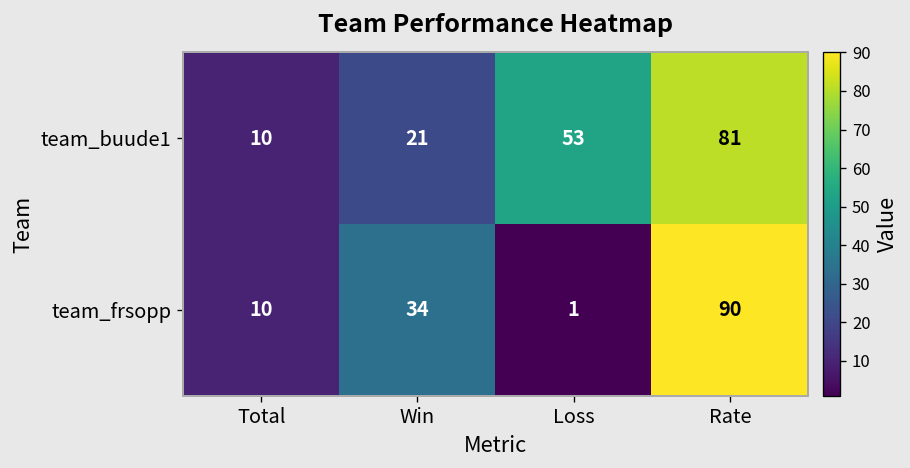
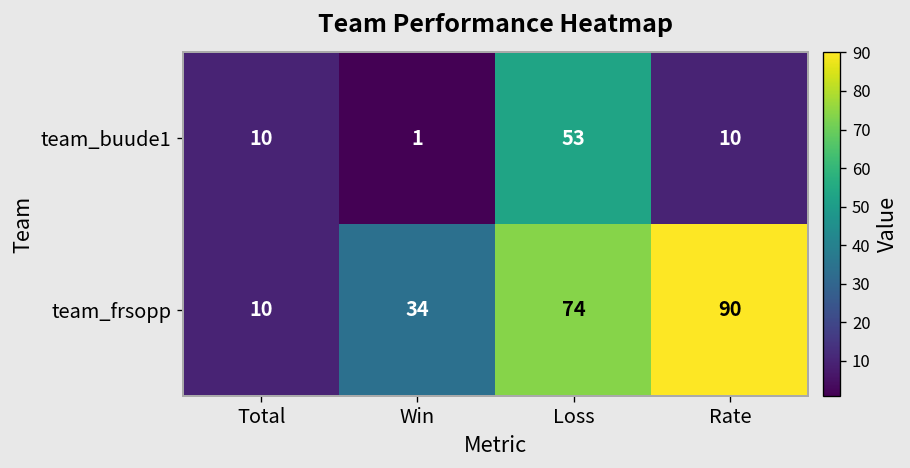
  {
    "team_buude1": {
      "Total": 10,
-     "Win": 21,
+     "Win": 1,
      "Loss": 53,
-     "Rate": 81
+     "Rate": 10
    },
    "team_frsopp": {
      "Total": 10,
      "Win": 34,
-     "Loss": 1,
+     "Loss": 74,
      "Rate": 90
    }
  }
